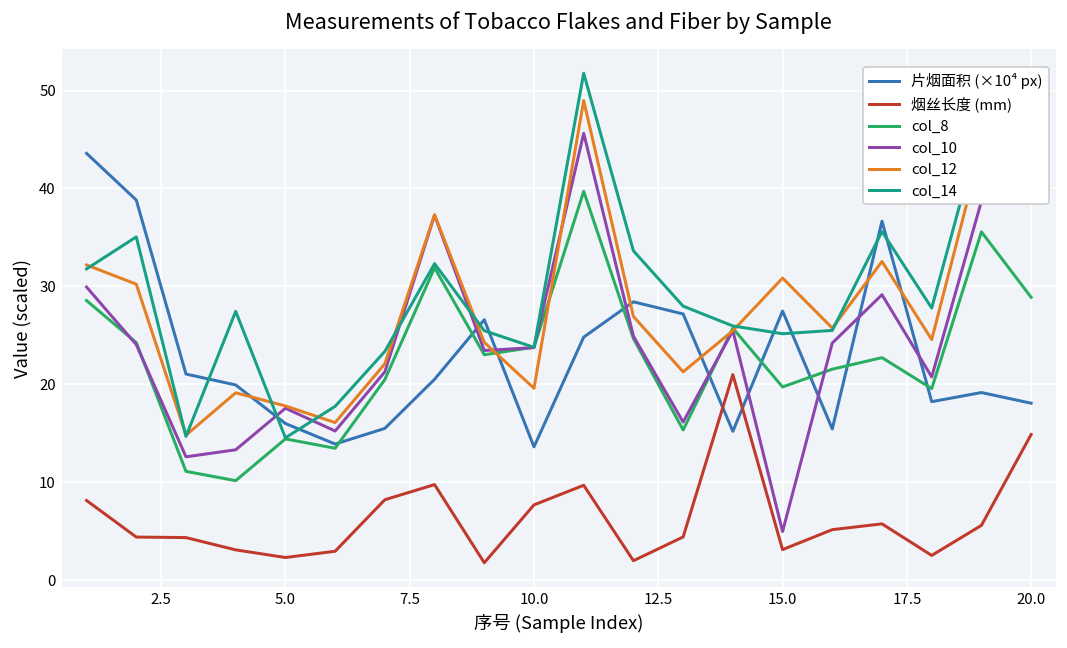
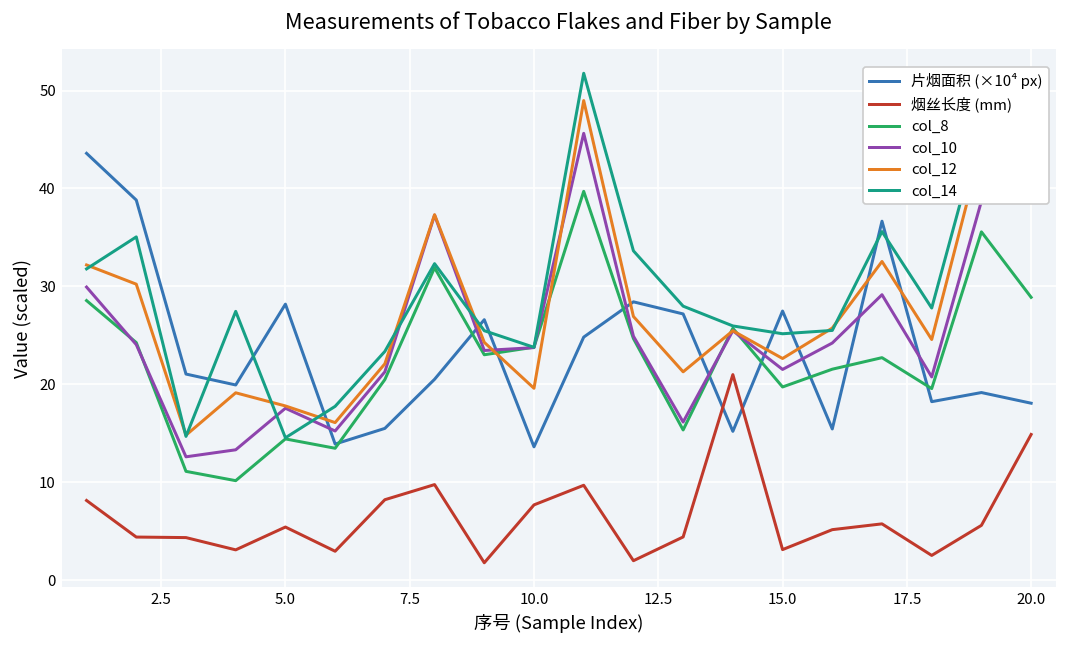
  {
    "片烟面积 (×10⁴ px)": {
-     "5.0": 16,
+     "5.0": 28,
      "10.0": 14,
      "15.0": 27,
      "20.0": 18
    },
    "烟丝长度 (mm)": {
-     "5.0": 2,
+     "5.0": 5,
      "10.0": 8,
      "15.0": 3,
      "20.0": 15
    },
    "col_10": {
-     "15.0": 5
+     "15.0": 22
    },
    "col_12": {
      "10.0": 20,
-     "15.0": 31
+     "15.0": 23
    }
  }
